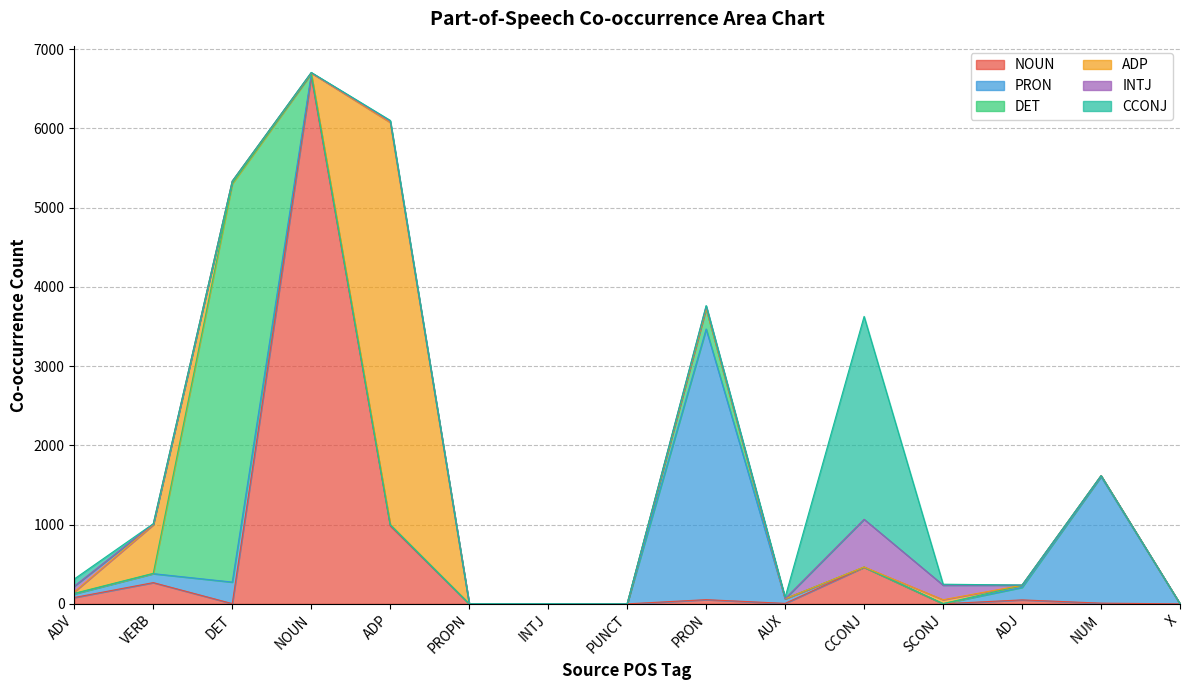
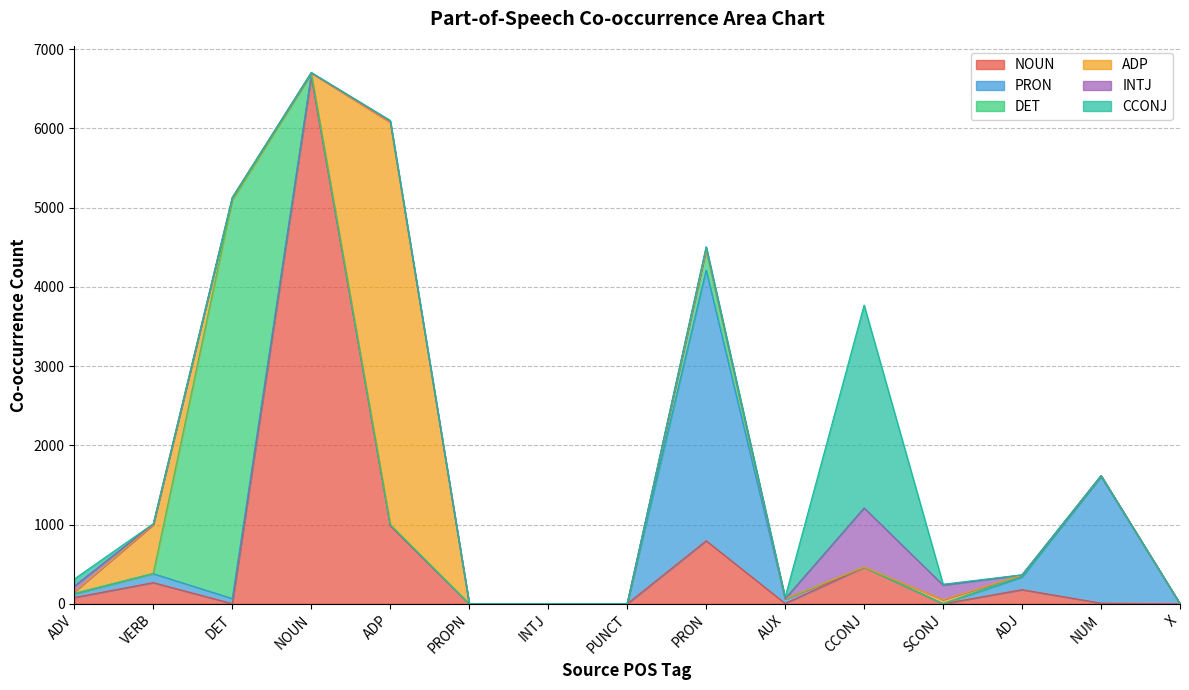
  {
    "NOUN": {
      "ADV": 100,
      "VERB": 300,
      "DET": 0,
-     "PRON": 100,
+     "PRON": 800,
      "AUX": 0,
-     "ADJ": 100,
+     "ADJ": 200,
      "NUM": 0
    },
    "PRON": {
-     "DET": 300,
+     "DET": 100,
      "PRON": 3400
    },
    "ADP": {
      "SCONJ": 0
    },
    "INTJ": {
      "ADV": 100,
-     "CCONJ": 600
+     "CCONJ": 700
    }
  }
